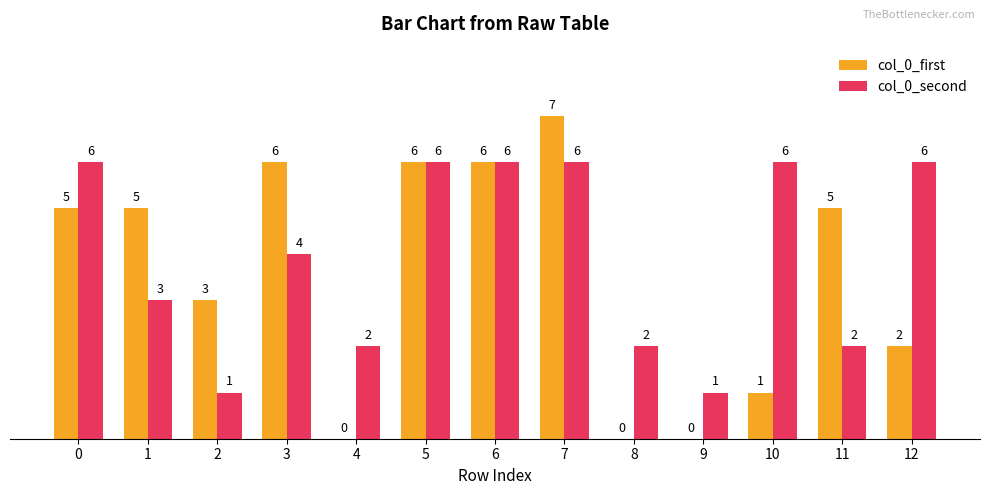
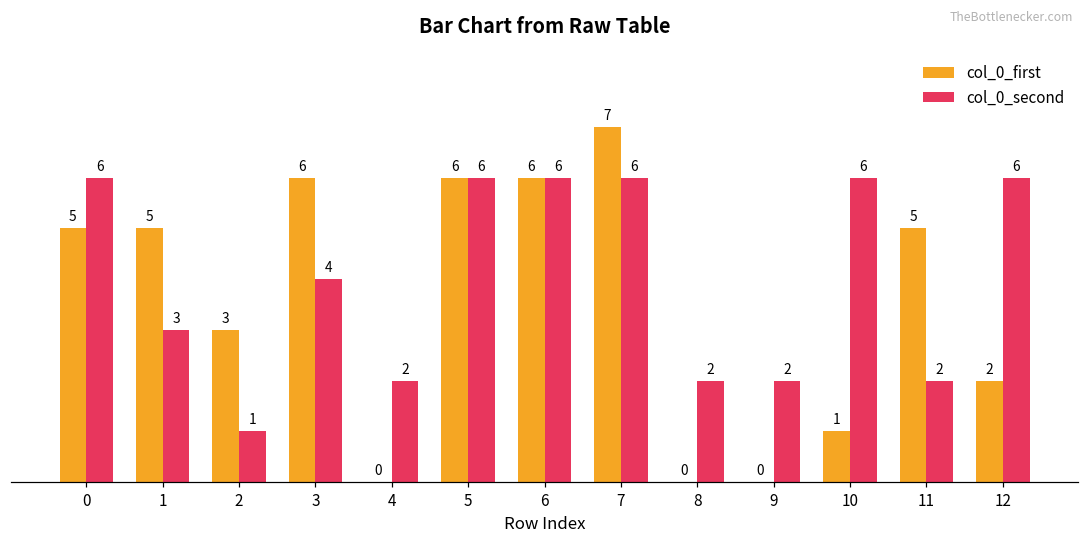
  {
    "col_0_first": {
      "0": 5,
      "1": 5,
      "2": 3,
      "3": 6,
      "4": 0,
      "5": 6,
      "6": 6,
      "7": 7,
      "8": 0,
      "9": 0,
      "10": 1,
      "11": 5,
      "12": 2
    },
    "col_0_second": {
      "0": 6,
      "1": 3,
      "2": 1,
      "3": 4,
      "4": 2,
      "5": 6,
      "6": 6,
      "7": 6,
      "8": 2,
-     "9": 1,
+     "9": 2,
      "10": 6,
      "11": 2,
      "12": 6
    }
  }
